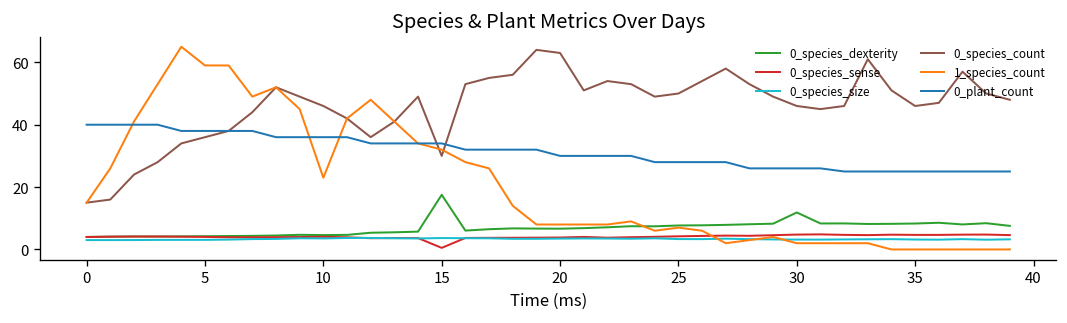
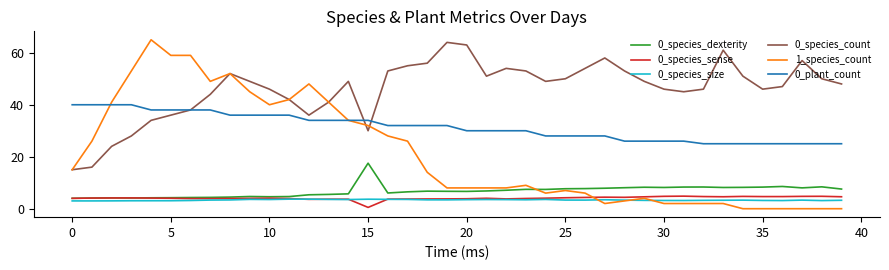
  {
    "0_species_dexterity": {
      "15": 18,
      "20": 7,
-     "30": 12,
+     "30": 8,
      "35": 8
    },
    "0_species_sense": {
      "15": 1,
      "30": 5,
      "35": 5
    },
    "0_species_size": {
      "0": 3,
      "15": 4,
      "30": 3,
      "35": 3
    },
    "0_species_count": {
      "5": 36,
      "10": 46,
      "15": 30,
      "20": 63,
      "25": 50,
      "30": 46,
      "35": 46
    },
    "1_species_count": {
      "5": 59,
-     "10": 23,
+     "10": 40,
      "15": 32,
      "20": 8,
      "30": 2,
      "35": 0
    },
    "0_plant_count": {
      "0": 40,
      "5": 38,
      "10": 36,
      "15": 34,
      "20": 30,
      "25": 28,
      "30": 26,
      "35": 25
    }
  }
